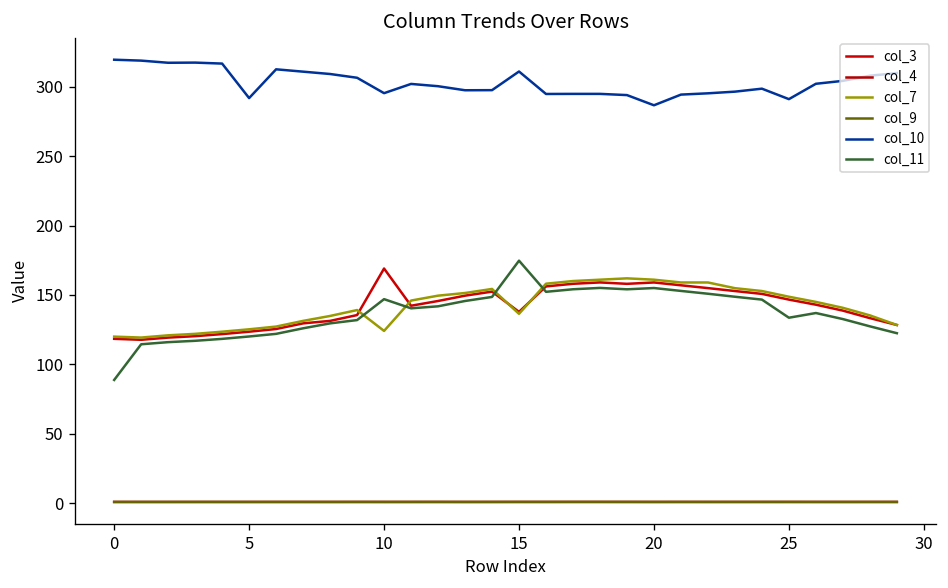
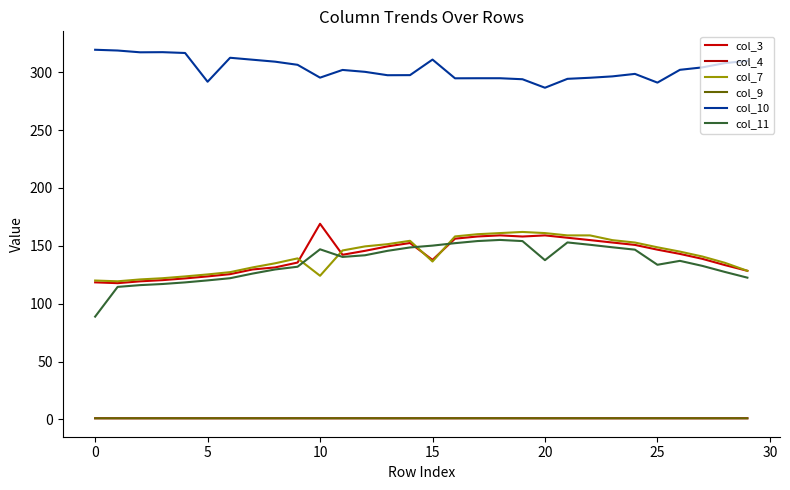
  {
    "col_3": {
      "10": 169
    },
    "col_9": {
      "0": 1,
      "5": 1,
      "10": 1,
      "15": 1,
      "20": 1,
      "25": 1
    },
    "col_7": {
      "10": 124
    },
    "col_10": {
      "0": 319,
      "5": 292,
      "10": 295,
      "15": 311,
      "20": 287,
      "25": 291
    },
    "col_11": {
      "0": 89,
      "5": 120,
      "10": 147,
-     "15": 175,
-     "20": 155,
+     "15": 150,
+     "20": 138,
      "25": 134
    }
  }
